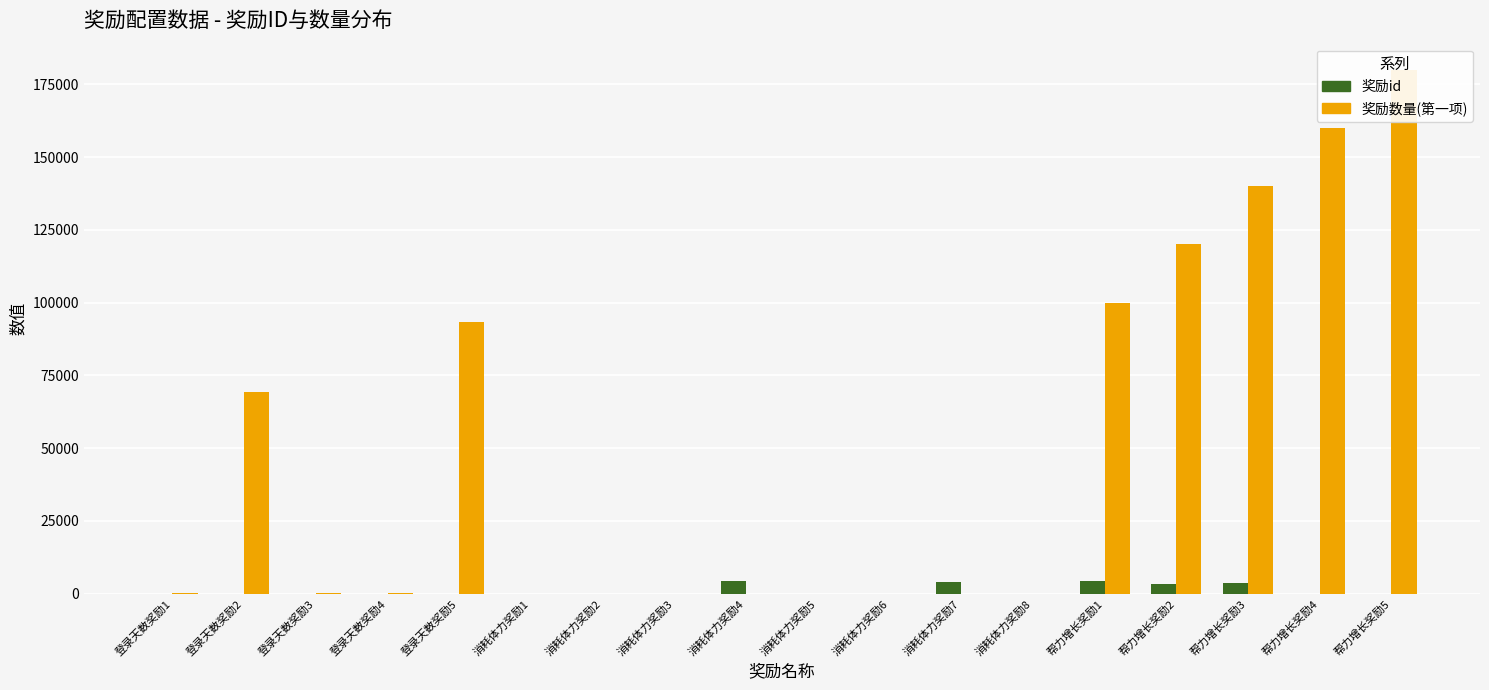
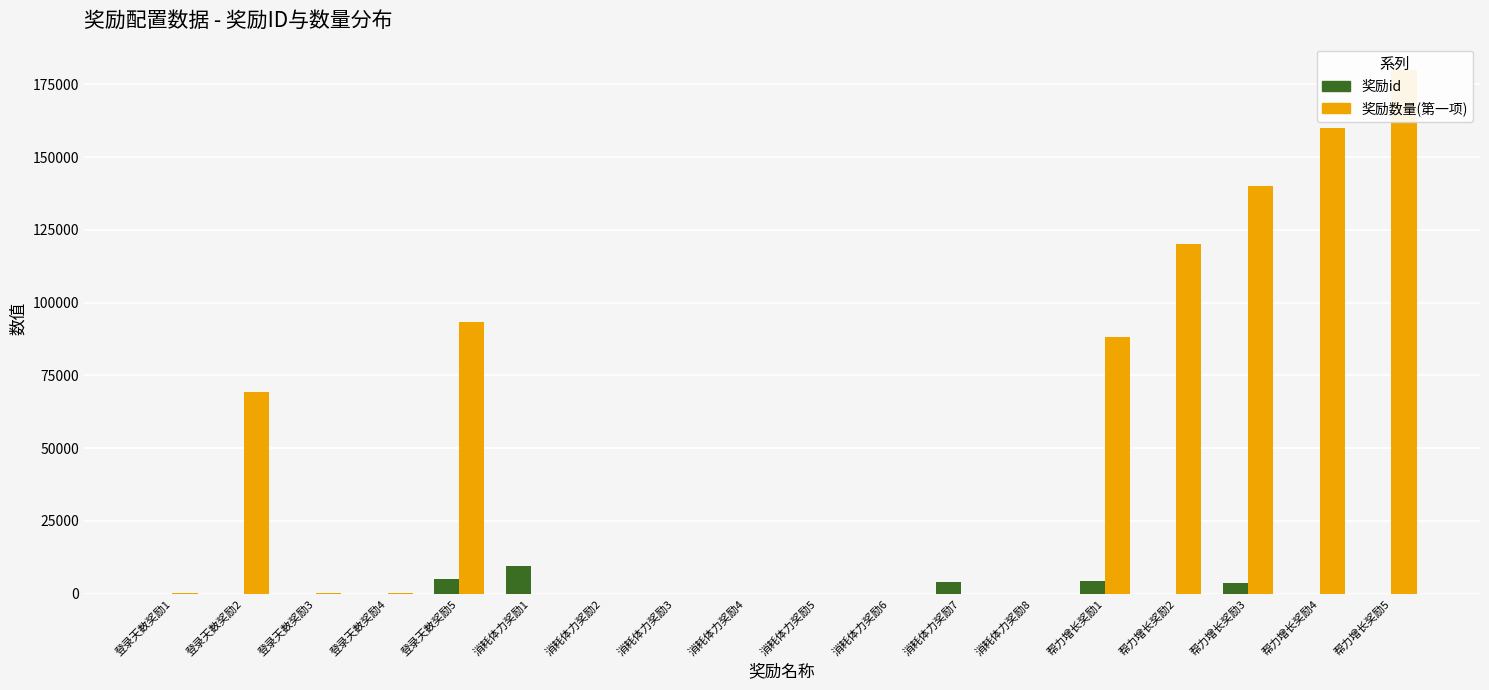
  {
    "奖励id": {
-     "登录天数奖励5": 0,
-     "消耗体力奖励1": 0,
-     "消耗体力奖励4": 4000,
+     "登录天数奖励5": 5000,
+     "消耗体力奖励1": 9000,
+     "消耗体力奖励4": 0,
      "消耗体力奖励7": 4000,
      "帮力增长奖励1": 4000,
-     "帮力增长奖励2": 3000,
+     "帮力增长奖励2": 0,
      "帮力增长奖励3": 4000
    },
    "奖励数量(第一项)": {
      "登录天数奖励2": 69000,
      "登录天数奖励5": 93000,
-     "帮力增长奖励1": 100000,
+     "帮力增长奖励1": 88000,
      "帮力增长奖励2": 120000,
      "帮力增长奖励3": 140000,
      "帮力增长奖励4": 160000
    }
  }
